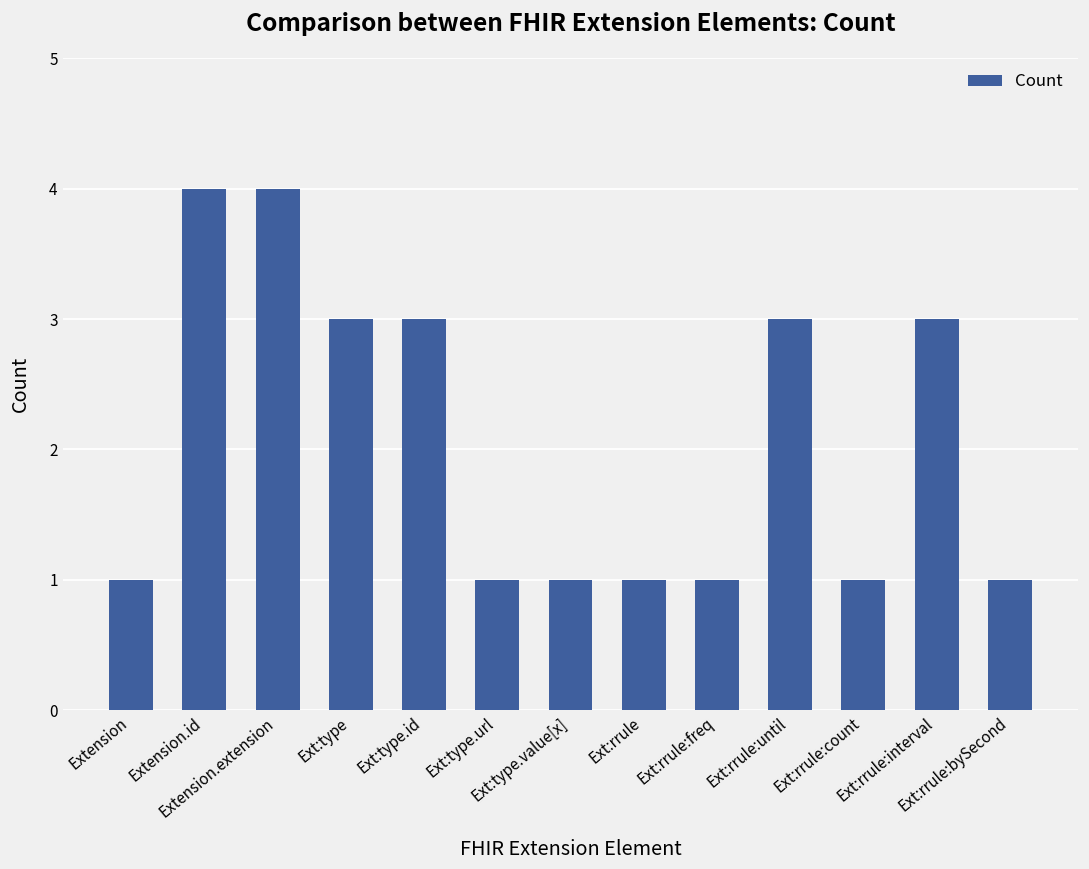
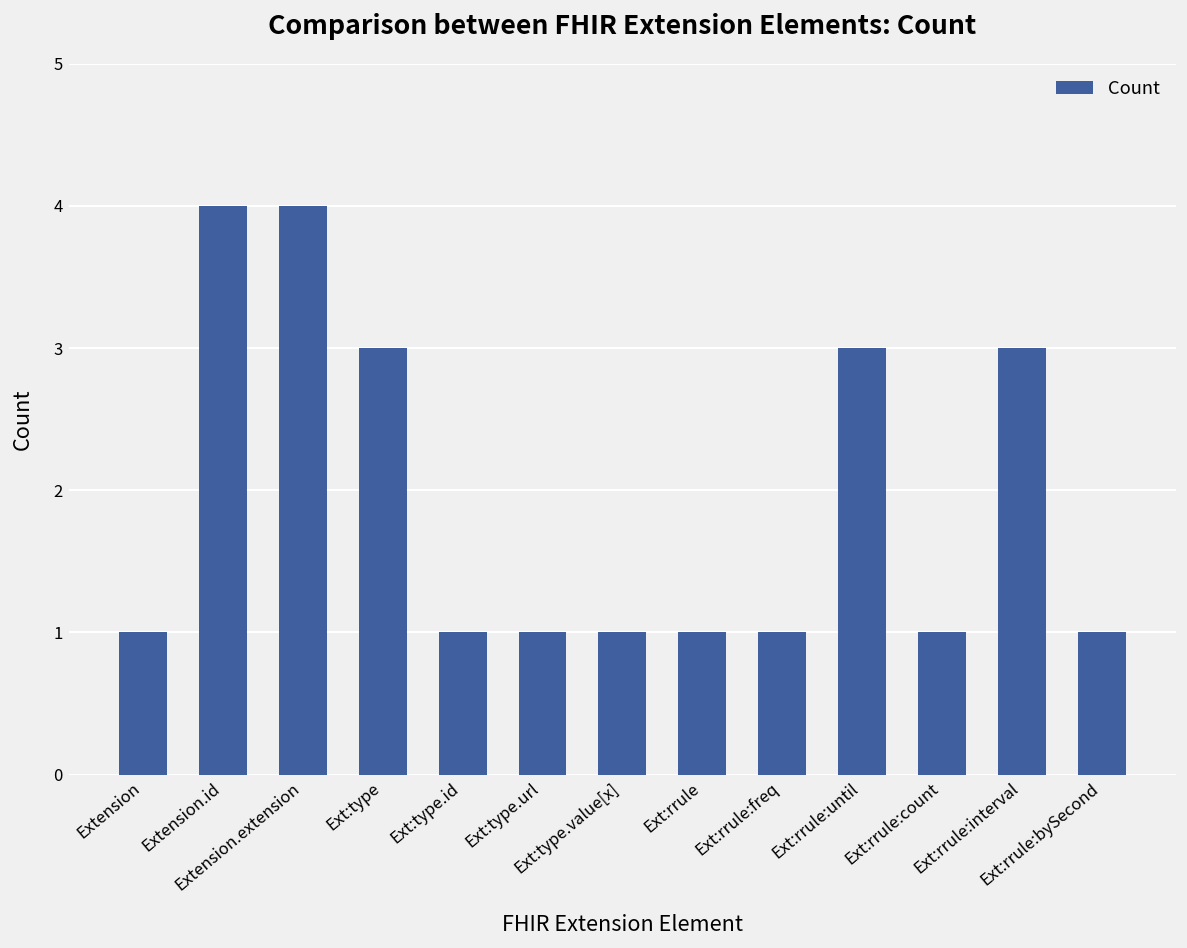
  {
    "Extension": 1,
    "Extension.id": 4,
    "Extension.extension": 4,
    "Ext:type": 3,
-   "Ext:type.id": 3,
+   "Ext:type.id": 1,
    "Ext:type.url": 1,
    "Ext:type.value[x]": 1,
    "Ext:rrule": 1,
    "Ext:rrule:freq": 1,
    "Ext:rrule:until": 3,
    "Ext:rrule:count": 1,
    "Ext:rrule:interval": 3,
    "Ext:rrule:bySecond": 1
  }
